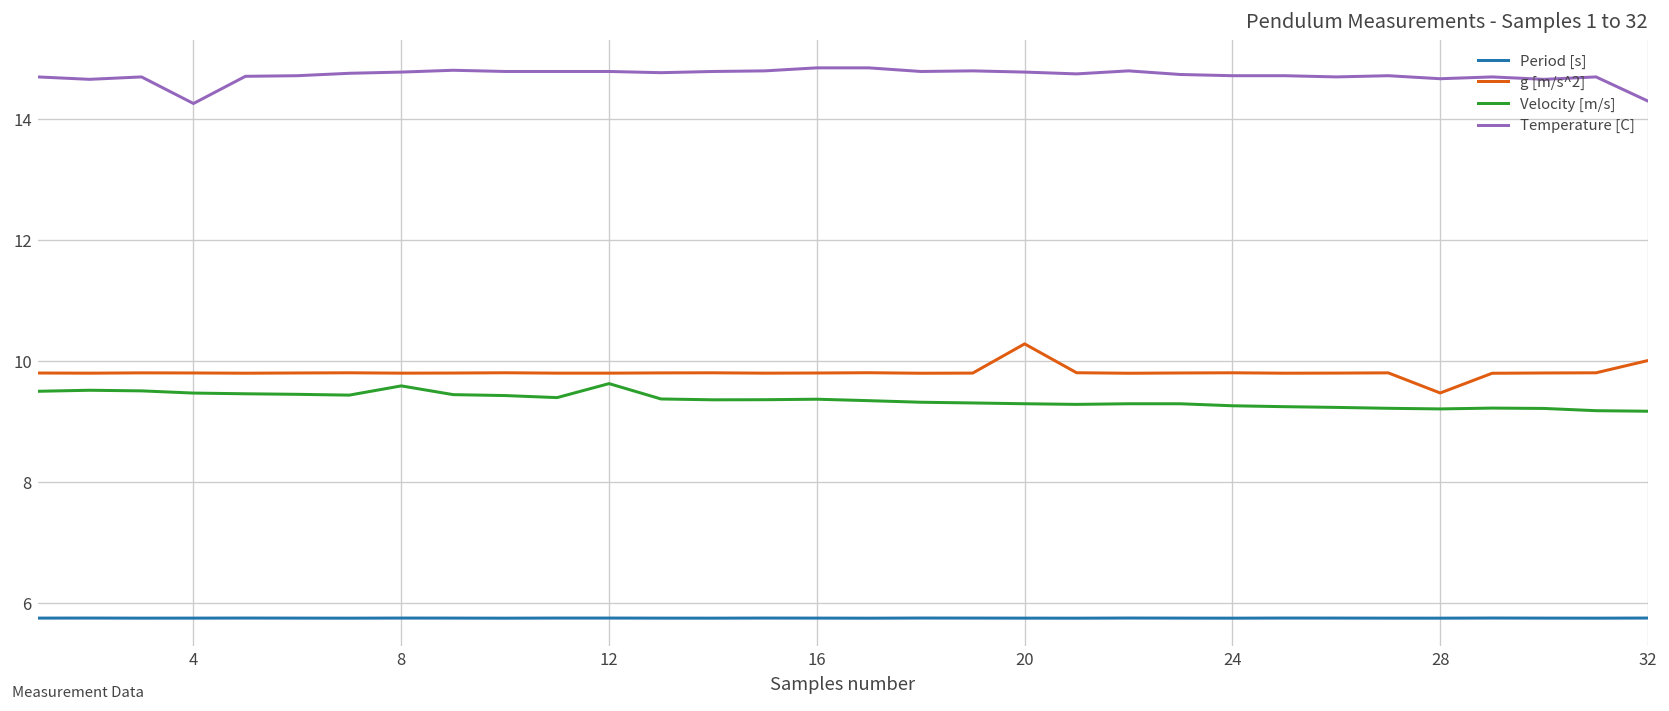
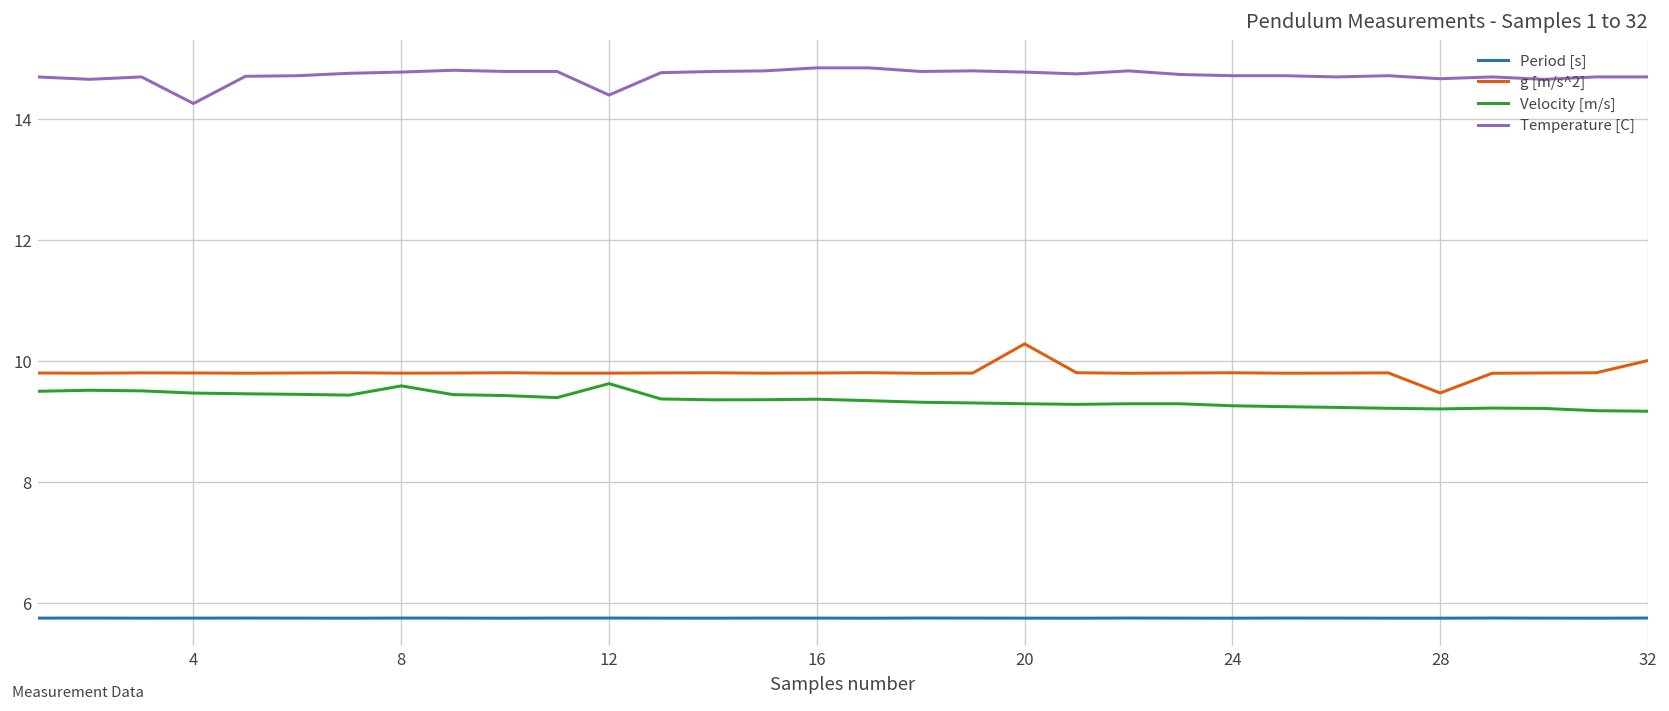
  {
    "Period [s]": {
      "4": 5.7,
      "8": 5.7,
      "12": 5.7,
      "16": 5.7,
      "20": 5.7,
      "24": 5.7,
      "28": 5.7,
      "32": 5.7
    },
    "g [m/s^2]": {
      "4": 9.8,
      "8": 9.8,
      "12": 9.8,
      "16": 9.8,
      "20": 10.3,
      "24": 9.8,
      "28": 9.5,
      "32": 10.0
    },
    "Velocity [m/s]": {
      "4": 9.5,
      "8": 9.6,
      "12": 9.6,
      "16": 9.4,
      "20": 9.3,
      "24": 9.3,
      "28": 9.2,
      "32": 9.2
    },
    "Temperature [C]": {
      "4": 14.3,
      "8": 14.8,
-     "12": 14.8,
+     "12": 14.4,
      "16": 14.9,
      "20": 14.8,
      "24": 14.7,
      "28": 14.7,
-     "32": 14.3
+     "32": 14.7
    }
  }
